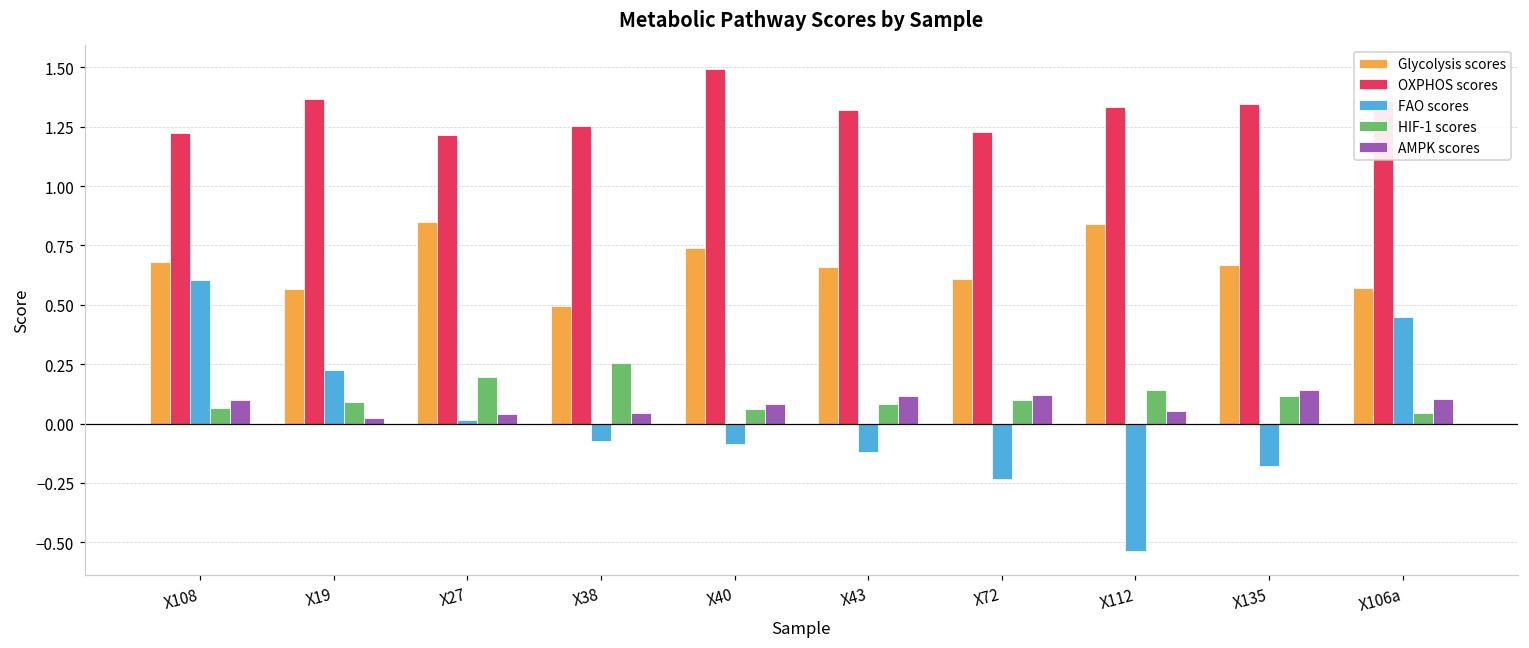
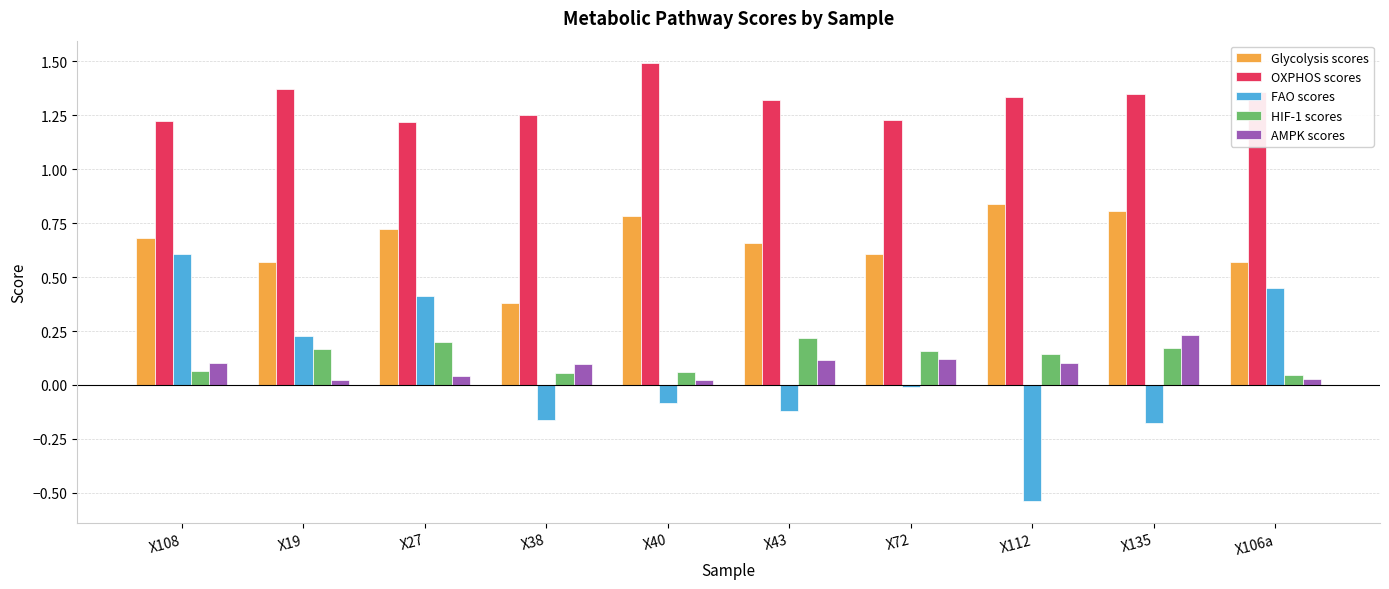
  {
    "Glycolysis scores": {
      "X108": 0.68,
      "X19": 0.57,
-     "X27": 0.85,
-     "X38": 0.49,
-     "X40": 0.74,
+     "X27": 0.72,
+     "X38": 0.38,
+     "X40": 0.78,
      "X43": 0.66,
      "X72": 0.61,
      "X112": 0.84,
-     "X135": 0.67,
+     "X135": 0.81,
      "X106a": 0.57
    },
    "OXPHOS scores": {
      "X108": 1.22,
      "X19": 1.37,
      "X27": 1.22,
      "X38": 1.25,
      "X40": 1.49,
      "X43": 1.32,
      "X72": 1.23,
      "X112": 1.33,
      "X135": 1.35
    },
    "FAO scores": {
      "X108": 0.60,
      "X19": 0.23,
-     "X27": 0.01,
-     "X38": -0.07,
+     "X27": 0.41,
+     "X38": -0.16,
      "X40": -0.08,
      "X43": -0.12,
-     "X72": -0.23,
+     "X72": -0.01,
      "X112": -0.54,
      "X135": -0.18,
      "X106a": 0.45
    },
    "HIF-1 scores": {
      "X108": 0.07,
-     "X19": 0.09,
+     "X19": 0.17,
      "X27": 0.20,
-     "X38": 0.26,
+     "X38": 0.06,
      "X40": 0.06,
-     "X43": 0.08,
-     "X72": 0.10,
+     "X43": 0.22,
+     "X72": 0.16,
      "X112": 0.14,
-     "X135": 0.12,
+     "X135": 0.17,
      "X106a": 0.05
    },
    "AMPK scores": {
      "X108": 0.10,
      "X19": 0.02,
      "X27": 0.04,
-     "X38": 0.05,
-     "X40": 0.08,
+     "X38": 0.10,
+     "X40": 0.02,
      "X43": 0.12,
      "X72": 0.12,
-     "X112": 0.05,
-     "X135": 0.14,
-     "X106a": 0.10
+     "X112": 0.10,
+     "X135": 0.23,
+     "X106a": 0.03
    }
  }
